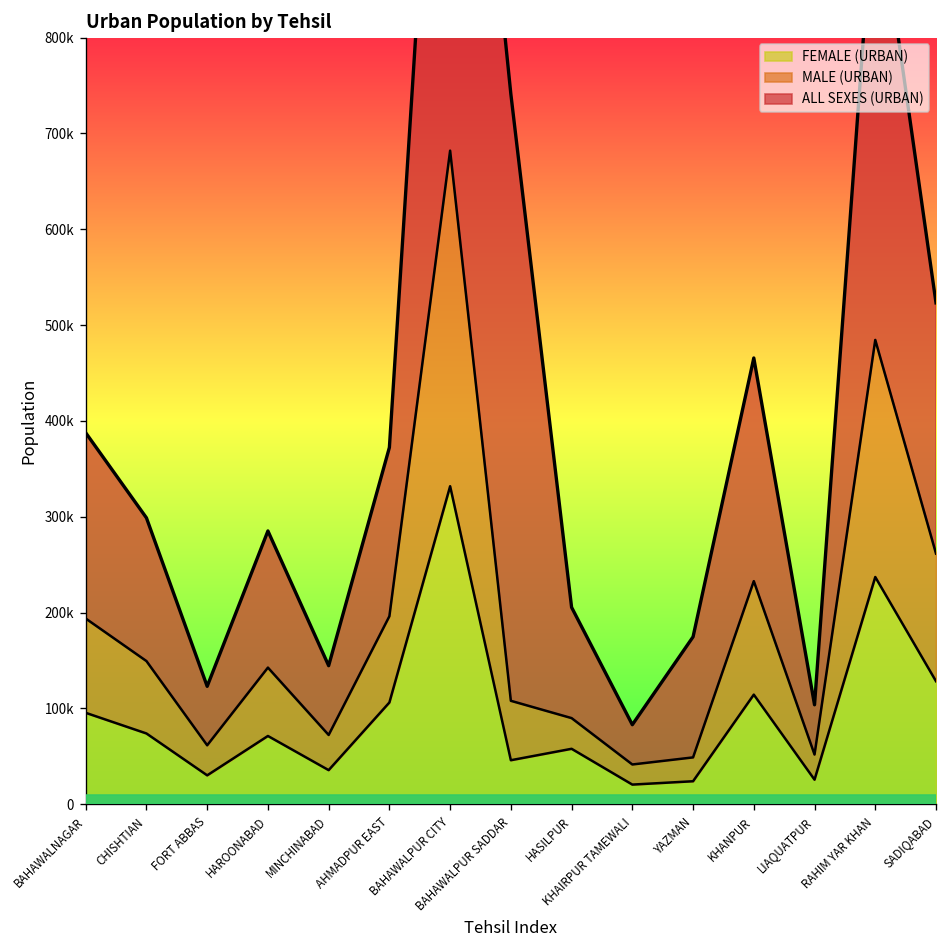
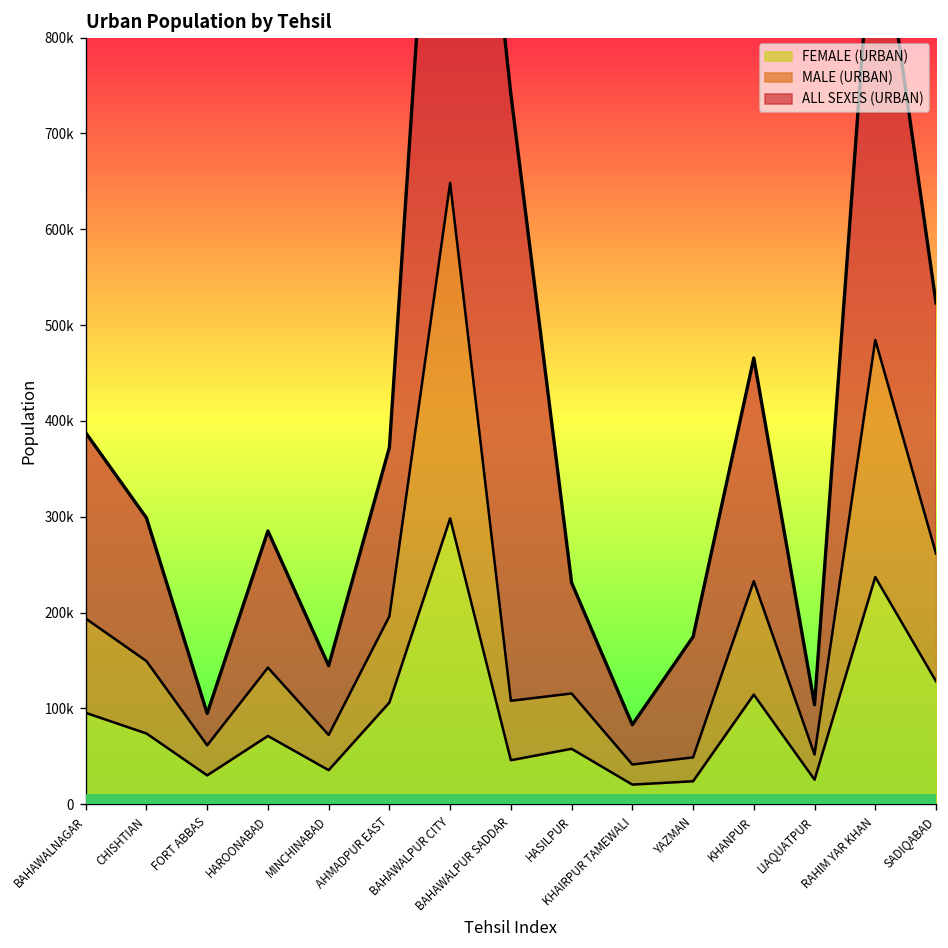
  {
    "FEMALE (URBAN)": {
      "BAHAWALNAGAR": 100000,
      "CHISHTIAN": 70000,
      "FORT ABBAS": 30000,
      "HAROONABAD": 70000,
      "MINCHINABAD": 40000,
      "AHMADPUR EAST": 110000,
-     "BAHAWALPUR CITY": 330000,
+     "BAHAWALPUR CITY": 300000,
      "BAHAWALPUR SADDAR": 50000,
      "HASILPUR": 60000,
      "KHAIRPUR TAMEWALI": 20000,
      "YAZMAN": 20000,
      "KHANPUR": 110000,
      "LIAQUATPUR": 30000,
      "RAHIM YAR KHAN": 240000,
      "SADIQABAD": 130000
    },
    "MALE (URBAN)": {
      "BAHAWALNAGAR": 100000,
      "CHISHTIAN": 80000,
      "FORT ABBAS": 30000,
      "HAROONABAD": 70000,
      "MINCHINABAD": 40000,
      "AHMADPUR EAST": 90000,
      "BAHAWALPUR CITY": 350000,
      "BAHAWALPUR SADDAR": 60000,
-     "HASILPUR": 30000,
+     "HASILPUR": 60000,
      "KHAIRPUR TAMEWALI": 20000,
      "YAZMAN": 20000,
      "KHANPUR": 120000,
      "LIAQUATPUR": 30000,
      "RAHIM YAR KHAN": 250000,
      "SADIQABAD": 130000
    },
    "ALL SEXES (URBAN)": {
      "BAHAWALNAGAR": 190000,
      "CHISHTIAN": 150000,
-     "FORT ABBAS": 60000,
+     "FORT ABBAS": 30000,
      "HAROONABAD": 140000,
      "MINCHINABAD": 70000,
      "AHMADPUR EAST": 180000,
      "BAHAWALPUR SADDAR": 630000,
      "HASILPUR": 120000,
      "KHAIRPUR TAMEWALI": 40000,
      "YAZMAN": 130000,
      "KHANPUR": 230000,
      "LIAQUATPUR": 50000,
      "SADIQABAD": 260000
    }
  }
